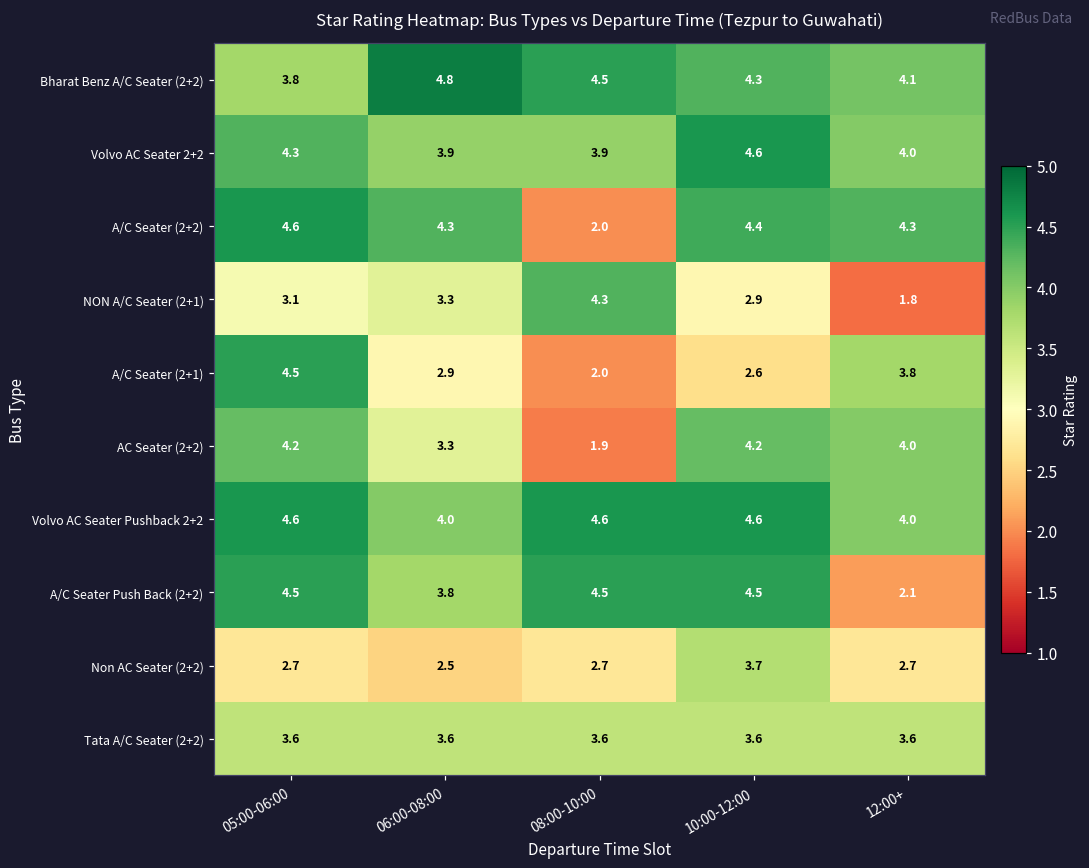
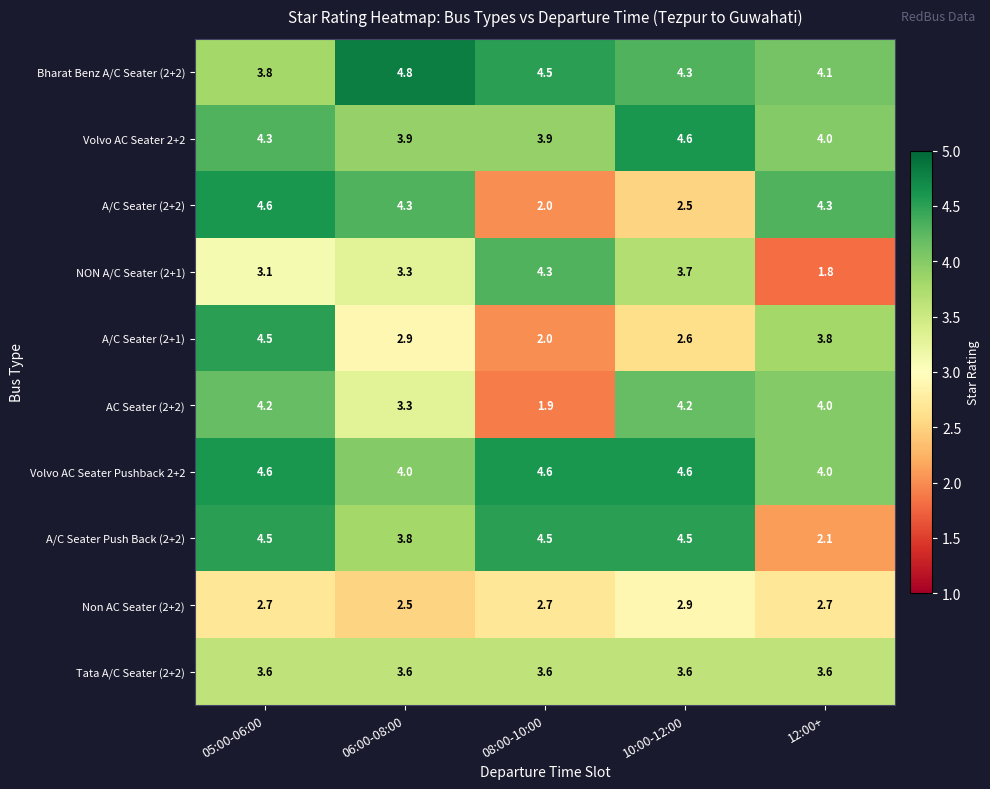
  {
    "Bharat Benz A/C Seater (2+2)": {
      "05:00-06:00": 3.8,
      "06:00-08:00": 4.8,
      "08:00-10:00": 4.5,
      "10:00-12:00": 4.3,
      "12:00+": 4.1
    },
    "Volvo AC Seater 2+2": {
      "05:00-06:00": 4.3,
      "06:00-08:00": 3.9,
      "08:00-10:00": 3.9,
      "10:00-12:00": 4.6,
      "12:00+": 4.0
    },
    "A/C Seater (2+2)": {
      "05:00-06:00": 4.6,
      "06:00-08:00": 4.3,
      "08:00-10:00": 2.0,
-     "10:00-12:00": 4.4,
+     "10:00-12:00": 2.5,
      "12:00+": 4.3
    },
    "NON A/C Seater (2+1)": {
      "05:00-06:00": 3.1,
      "06:00-08:00": 3.3,
      "08:00-10:00": 4.3,
-     "10:00-12:00": 2.9,
+     "10:00-12:00": 3.7,
      "12:00+": 1.8
    },
    "A/C Seater (2+1)": {
      "05:00-06:00": 4.5,
      "06:00-08:00": 2.9,
      "08:00-10:00": 2.0,
      "10:00-12:00": 2.6,
      "12:00+": 3.8
    },
    "AC Seater (2+2)": {
      "05:00-06:00": 4.2,
      "06:00-08:00": 3.3,
      "08:00-10:00": 1.9,
      "10:00-12:00": 4.2,
      "12:00+": 4.0
    },
    "Volvo AC Seater Pushback 2+2": {
      "05:00-06:00": 4.6,
      "06:00-08:00": 4.0,
      "08:00-10:00": 4.6,
      "10:00-12:00": 4.6,
      "12:00+": 4.0
    },
    "A/C Seater Push Back (2+2)": {
      "05:00-06:00": 4.5,
      "06:00-08:00": 3.8,
      "08:00-10:00": 4.5,
      "10:00-12:00": 4.5,
      "12:00+": 2.1
    },
    "Non AC Seater (2+2)": {
      "05:00-06:00": 2.7,
      "06:00-08:00": 2.5,
      "08:00-10:00": 2.7,
-     "10:00-12:00": 3.7,
+     "10:00-12:00": 2.9,
      "12:00+": 2.7
    },
    "Tata A/C Seater (2+2)": {
      "05:00-06:00": 3.6,
      "06:00-08:00": 3.6,
      "08:00-10:00": 3.6,
      "10:00-12:00": 3.6,
      "12:00+": 3.6
    }
  }
